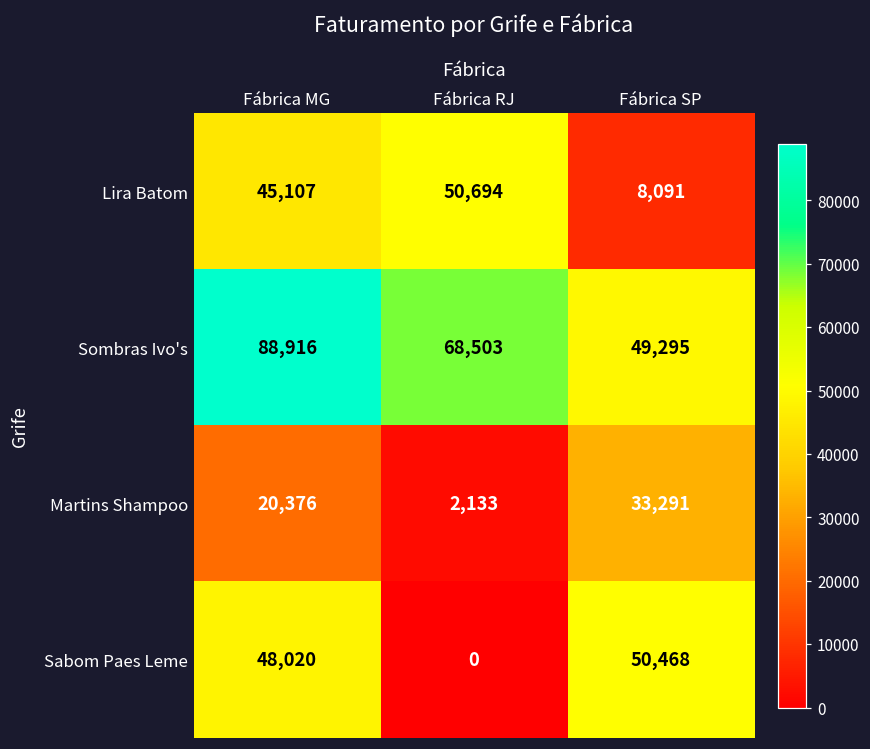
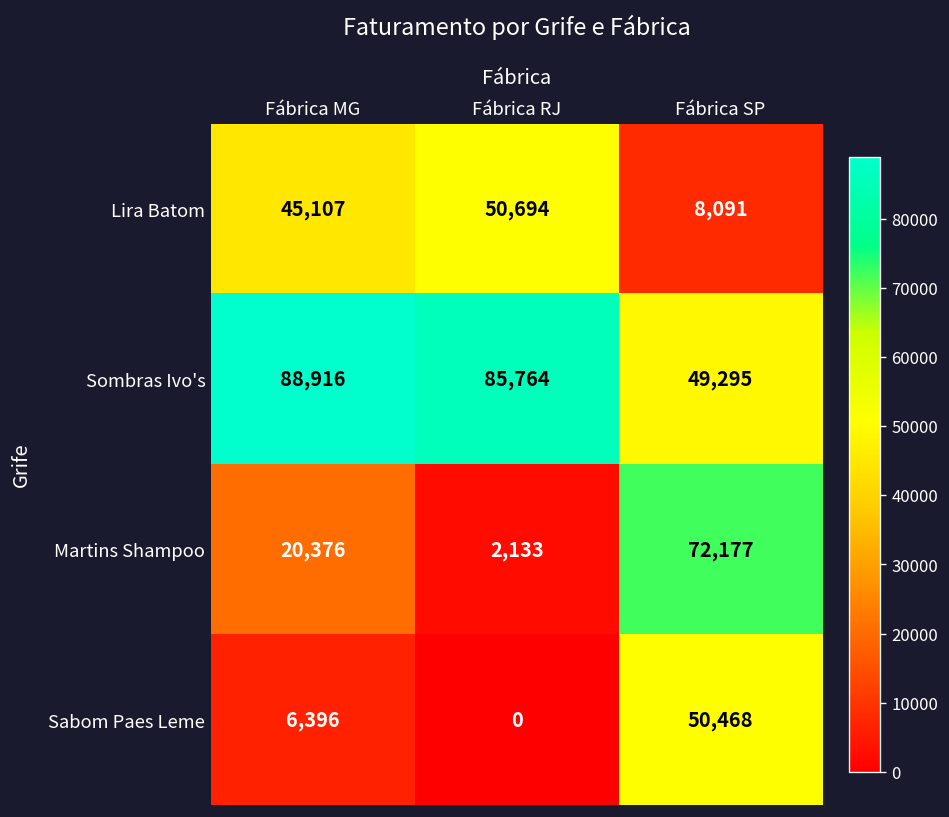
  {
    "Lira Batom": {
      "Fábrica MG": "45,107",
      "Fábrica RJ": "50,694",
      "Fábrica SP": "8,091"
    },
    "Sombras Ivo's": {
      "Fábrica MG": "88,916",
-     "Fábrica RJ": "68,503",
+     "Fábrica RJ": "85,764",
      "Fábrica SP": "49,295"
    },
    "Martins Shampoo": {
      "Fábrica MG": "20,376",
      "Fábrica RJ": "2,133",
-     "Fábrica SP": "33,291"
+     "Fábrica SP": "72,177"
    },
    "Sabom Paes Leme": {
-     "Fábrica MG": "48,020",
+     "Fábrica MG": "6,396",
      "Fábrica RJ": "0",
      "Fábrica SP": "50,468"
    }
  }
